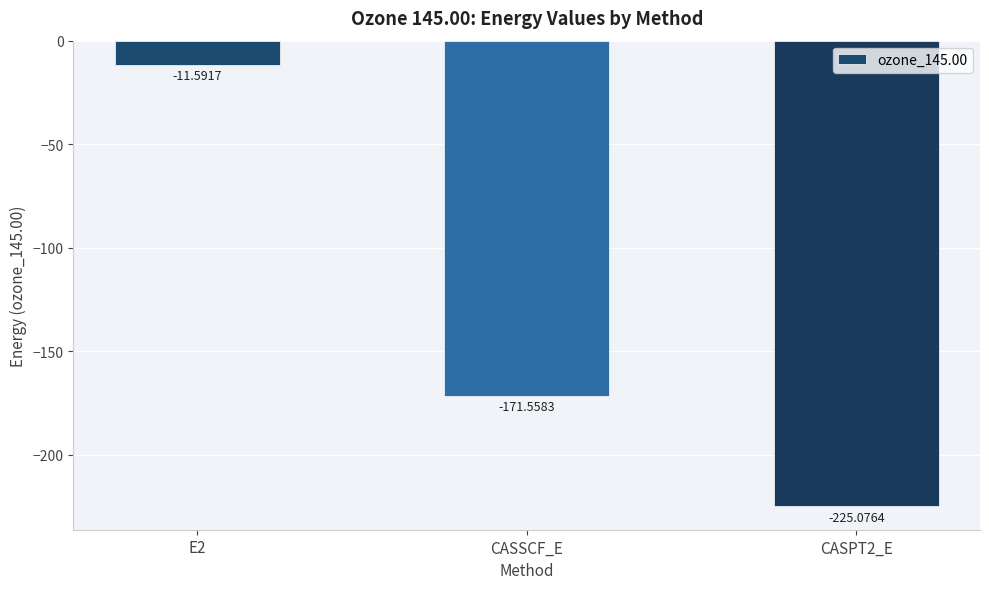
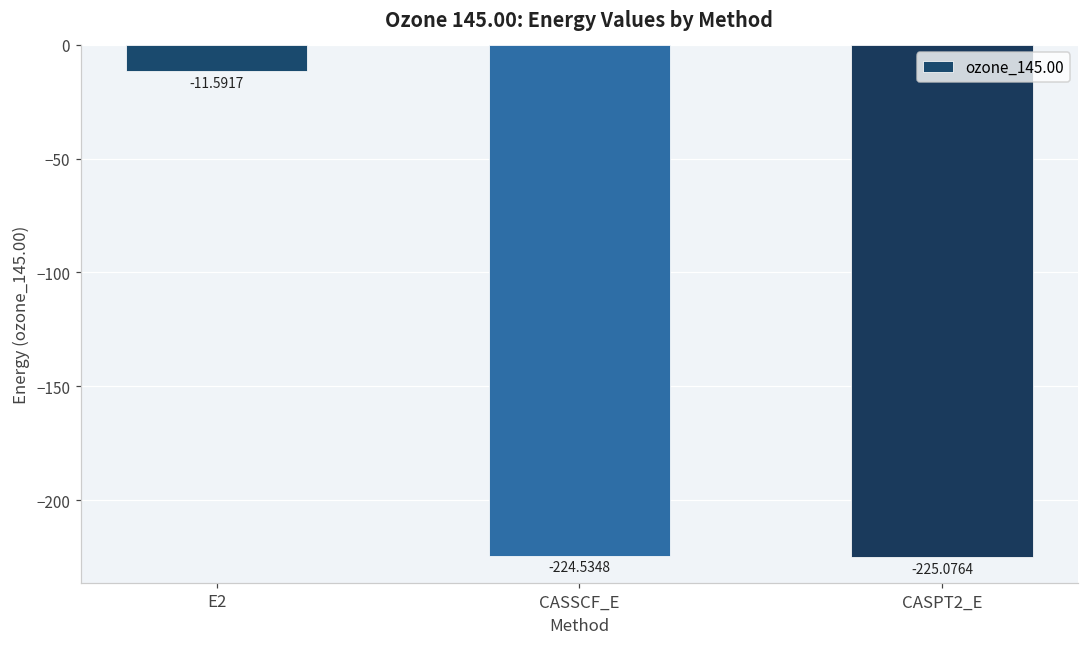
  {
    "E2": -11.5917,
-   "CASSCF_E": -171.5583,
+   "CASSCF_E": -224.5348,
    "CASPT2_E": -225.0764
  }
